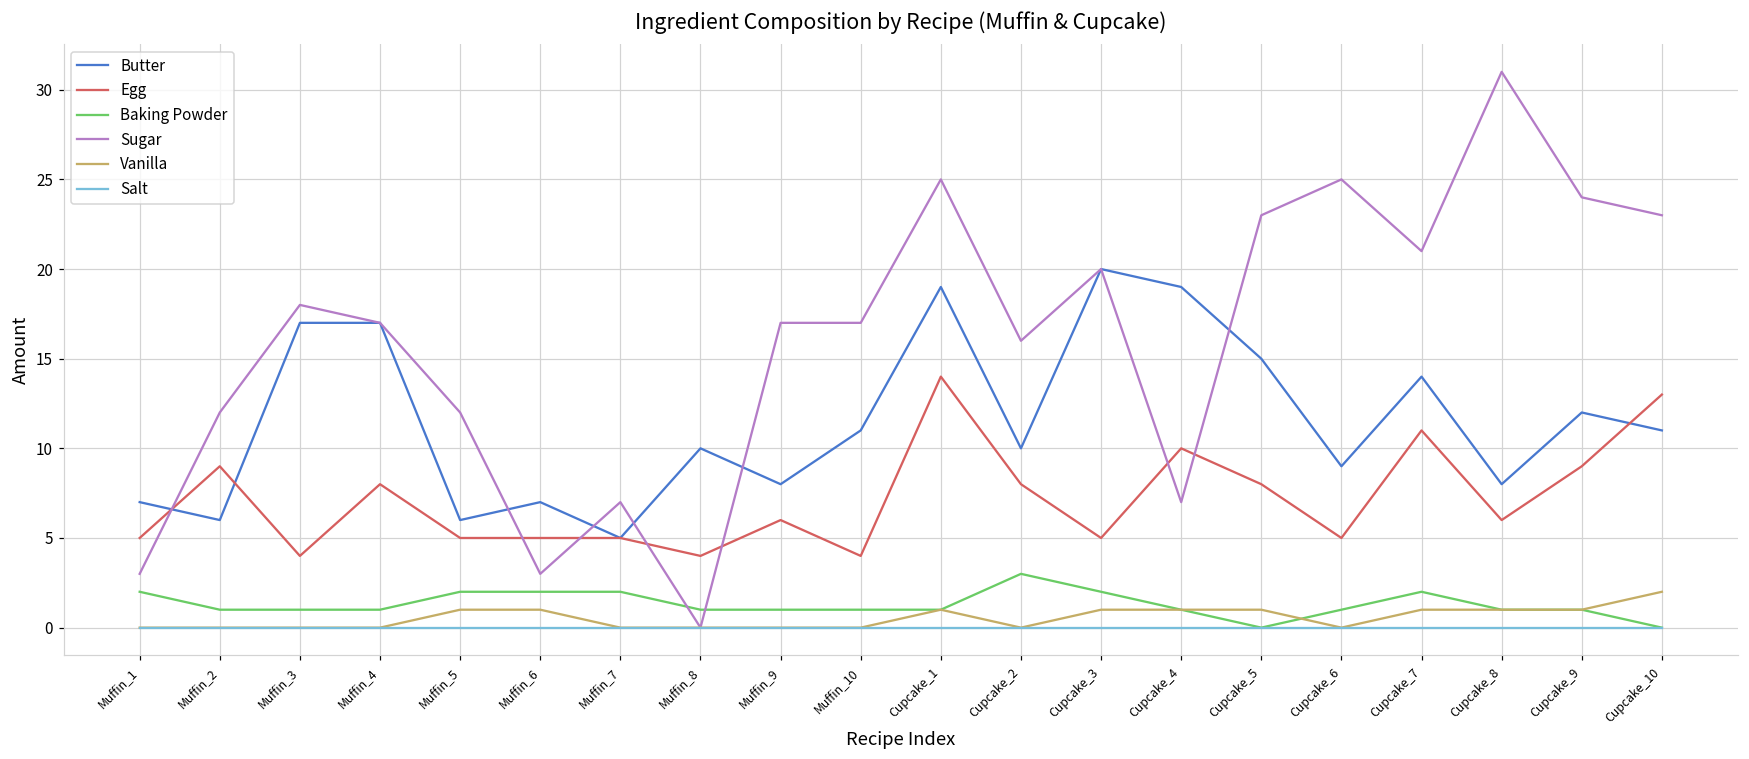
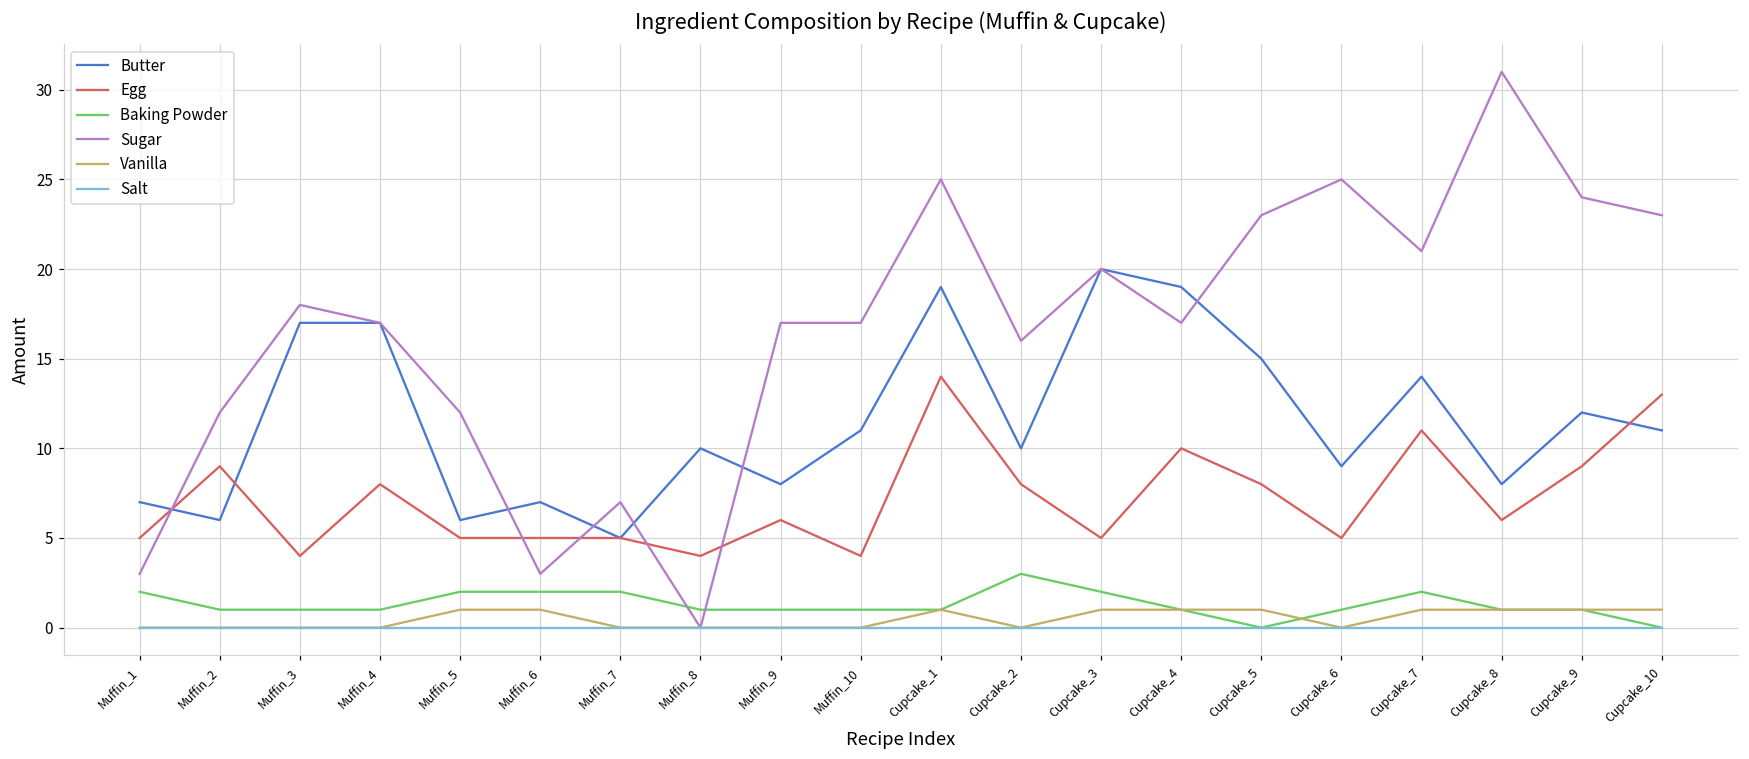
  {
    "Butter": {
      "Muffin_1": 7,
      "Muffin_2": 6,
      "Muffin_3": 17,
      "Muffin_5": 6,
      "Muffin_6": 7,
      "Muffin_8": 10,
      "Muffin_9": 8,
      "Muffin_10": 11,
      "Cupcake_1": 19,
      "Cupcake_2": 10,
      "Cupcake_4": 19,
      "Cupcake_5": 15,
      "Cupcake_6": 9,
      "Cupcake_7": 14,
      "Cupcake_8": 8,
      "Cupcake_9": 12,
      "Cupcake_10": 11
    },
    "Egg": {
      "Muffin_1": 5,
      "Muffin_2": 9,
      "Muffin_3": 4,
      "Muffin_4": 8,
      "Muffin_5": 5,
      "Muffin_6": 5,
      "Muffin_8": 4,
      "Muffin_9": 6,
      "Muffin_10": 4,
      "Cupcake_1": 14,
      "Cupcake_2": 8,
      "Cupcake_3": 5,
      "Cupcake_4": 10,
      "Cupcake_5": 8,
      "Cupcake_6": 5,
      "Cupcake_7": 11,
      "Cupcake_8": 6,
      "Cupcake_9": 9,
      "Cupcake_10": 13
    },
    "Baking Powder": {
      "Muffin_1": 2,
      "Muffin_2": 1,
      "Muffin_3": 1,
      "Muffin_4": 1,
      "Muffin_5": 2,
      "Muffin_6": 2,
      "Muffin_7": 2,
      "Muffin_8": 1,
      "Muffin_9": 1,
      "Muffin_10": 1,
      "Cupcake_2": 3,
      "Cupcake_3": 2,
      "Cupcake_6": 1,
      "Cupcake_7": 2
    },
    "Sugar": {
      "Muffin_1": 3,
      "Muffin_2": 12,
      "Muffin_3": 18,
      "Muffin_5": 12,
      "Muffin_6": 3,
      "Muffin_7": 7,
      "Muffin_9": 17,
      "Muffin_10": 17,
      "Cupcake_1": 25,
      "Cupcake_2": 16,
-     "Cupcake_4": 7,
+     "Cupcake_4": 17,
      "Cupcake_5": 23,
      "Cupcake_6": 25,
      "Cupcake_7": 21,
      "Cupcake_8": 31,
      "Cupcake_9": 24,
      "Cupcake_10": 23
    },
    "Vanilla": {
      "Muffin_5": 1,
      "Muffin_6": 1,
      "Cupcake_3": 1,
      "Cupcake_5": 1,
      "Cupcake_7": 1,
-     "Cupcake_10": 2
+     "Cupcake_10": 1
    },
    "Salt": {
      "Muffin_5": 0,
      "Muffin_6": 0,
      "Cupcake_1": 0,
      "Cupcake_3": 0,
      "Cupcake_4": 0,
      "Cupcake_7": 0,
      "Cupcake_8": 0,
      "Cupcake_9": 0
    }
  }
